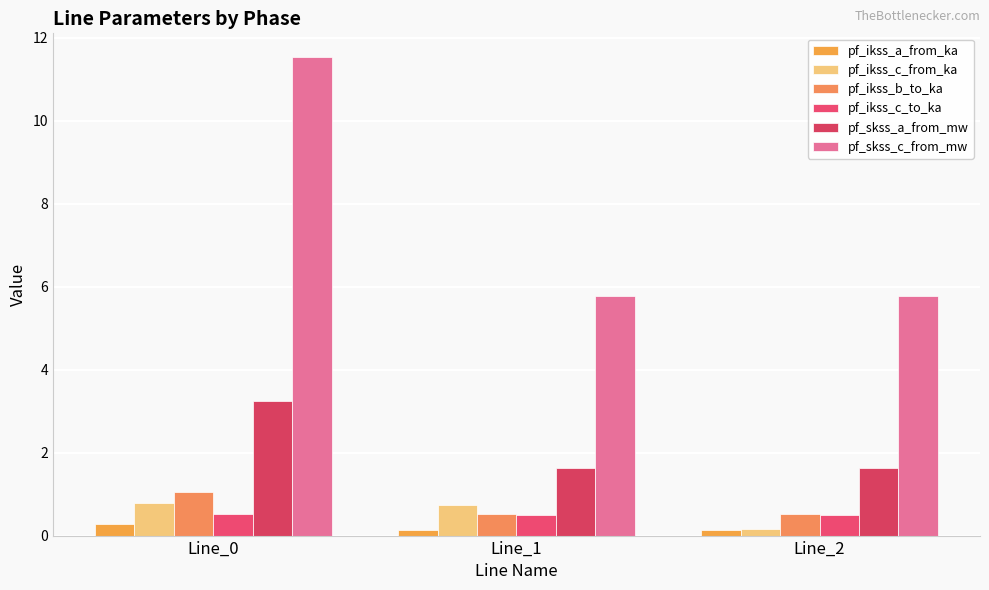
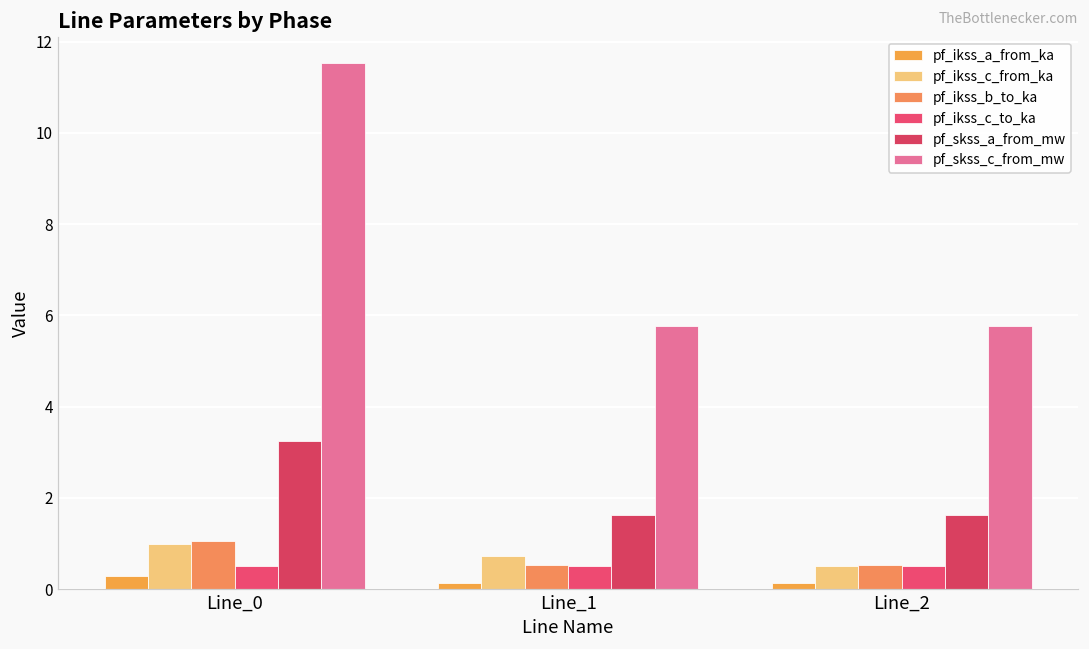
  {
    "pf_ikss_c_from_ka": {
-     "Line_0": 0.8,
+     "Line_0": 1.0,
      "Line_1": 0.7,
-     "Line_2": 0.2
+     "Line_2": 0.5
    }
  }
